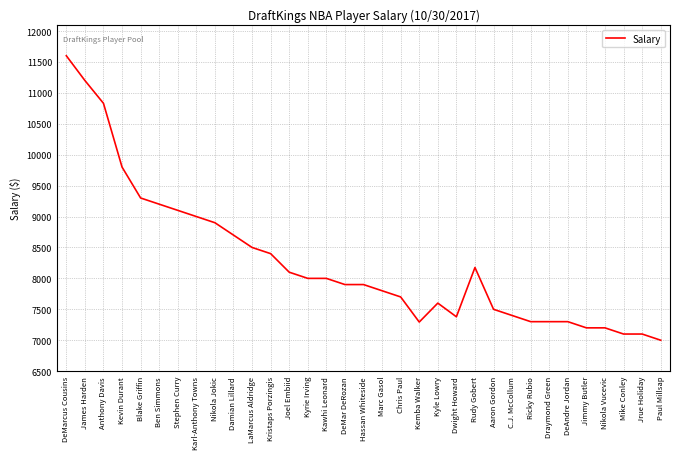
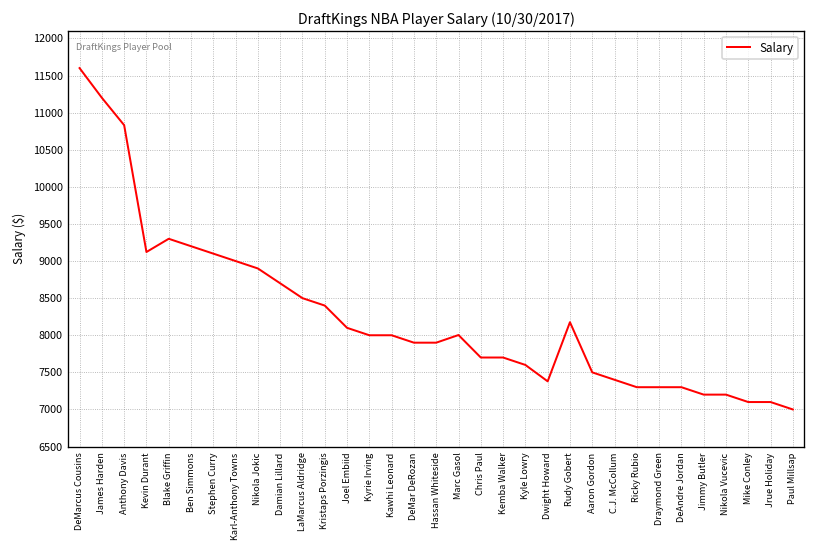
  {
    "DeMarcus Cousins": 11600,
    "James Harden": 11200,
    "Anthony Davis": 10800,
-   "Kevin Durant": 9800,
+   "Kevin Durant": 9100,
    "Blake Griffin": 9300,
    "Ben Simmons": 9200,
    "Stephen Curry": 9100,
    "Karl-Anthony Towns": 9000,
    "Nikola Jokic": 8900,
    "Damian Lillard": 8700,
    "LaMarcus Aldridge": 8500,
    "Kristaps Porzingis": 8400,
    "Joel Embiid": 8100,
    "Kyrie Irving": 8000,
    "Kawhi Leonard": 8000,
    "DeMar DeRozan": 7900,
    "Hassan Whiteside": 7900,
-   "Marc Gasol": 7800,
+   "Marc Gasol": 8000,
    "Chris Paul": 7700,
-   "Kemba Walker": 7300,
+   "Kemba Walker": 7700,
    "Kyle Lowry": 7600,
    "Dwight Howard": 7400,
    "Rudy Gobert": 8200,
    "Aaron Gordon": 7500,
    "C.J. McCollum": 7400,
    "Ricky Rubio": 7300,
    "Draymond Green": 7300,
    "DeAndre Jordan": 7300,
    "Jimmy Butler": 7200,
    "Nikola Vucevic": 7200,
    "Mike Conley": 7100,
    "Jrue Holiday": 7100,
    "Paul Millsap": 7000
  }
